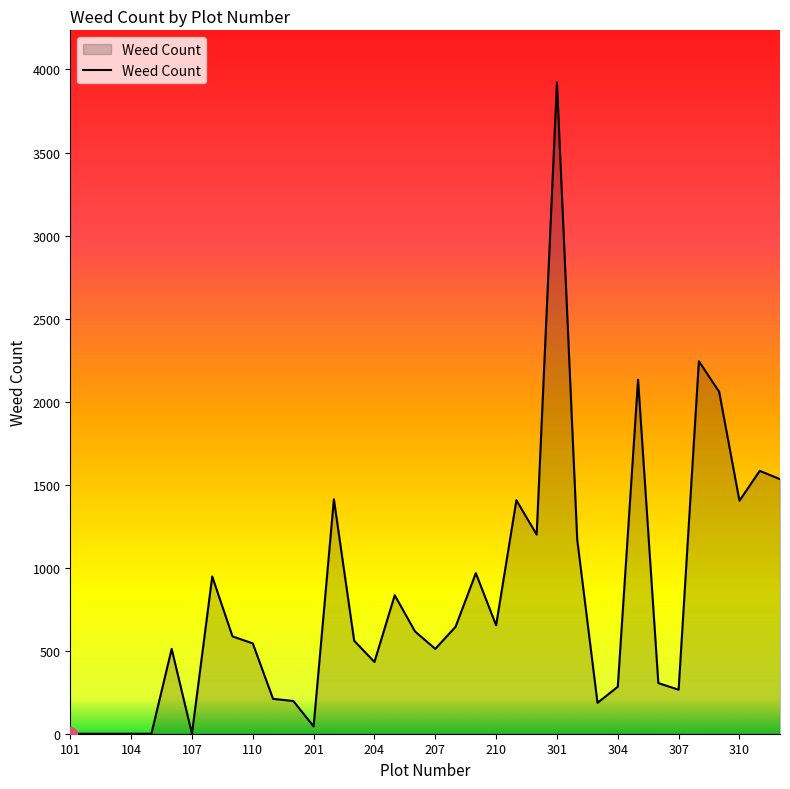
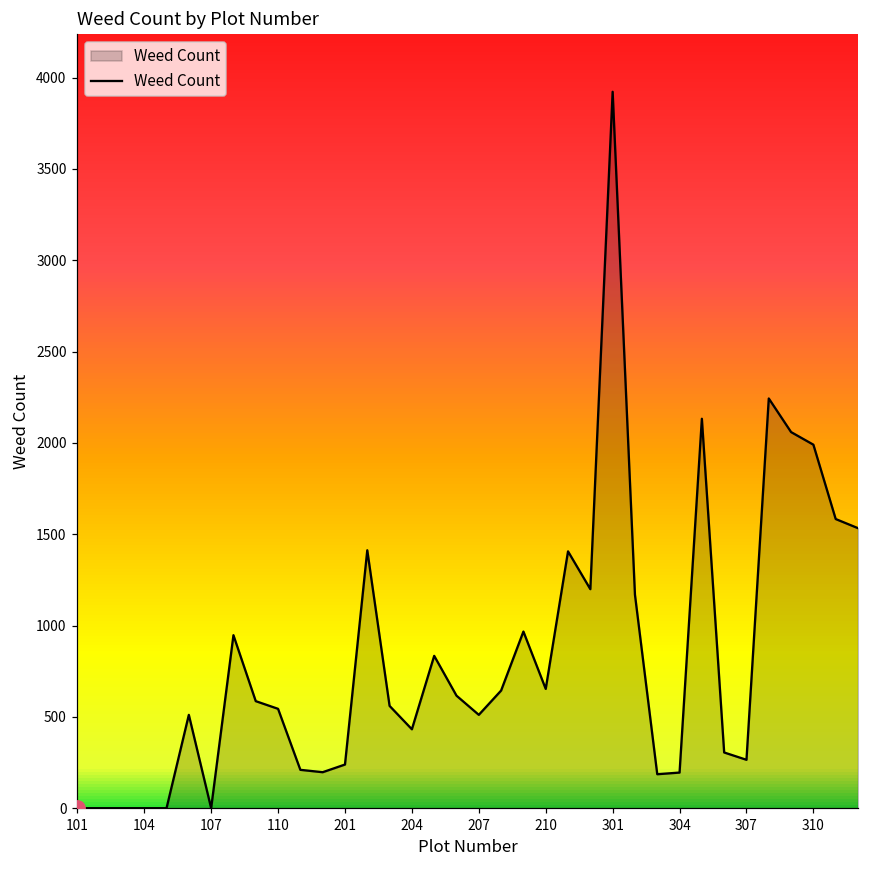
  {
    "Weed Count": {
      "104": 0,
      "107": 0,
      "110": 540,
-     "201": 40,
+     "201": 240,
      "204": 430,
      "207": 510,
      "210": 650,
      "301": 3920,
-     "304": 280,
+     "304": 200,
      "307": 270,
-     "310": 1400
+     "310": 1990
    }
  }
